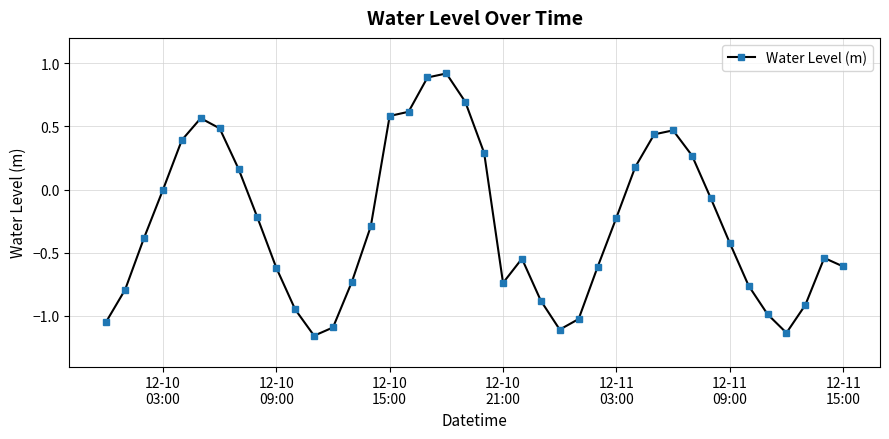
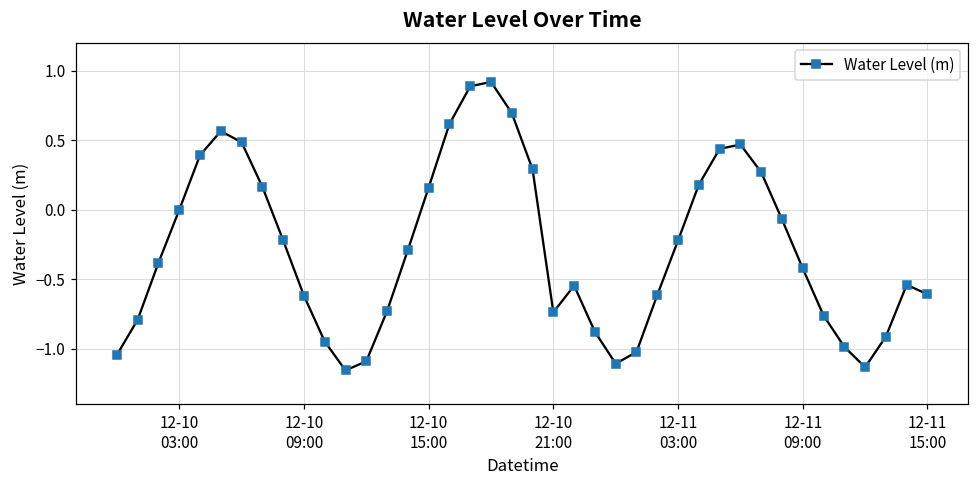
  {
    "12-10 03:00": 0.00,
    "12-10 09:00": -0.62,
-   "12-10 15:00": 0.58,
+   "12-10 15:00": 0.16,
    "12-10 21:00": -0.74,
    "12-11 03:00": -0.22,
    "12-11 09:00": -0.42,
    "12-11 15:00": -0.61
  }
